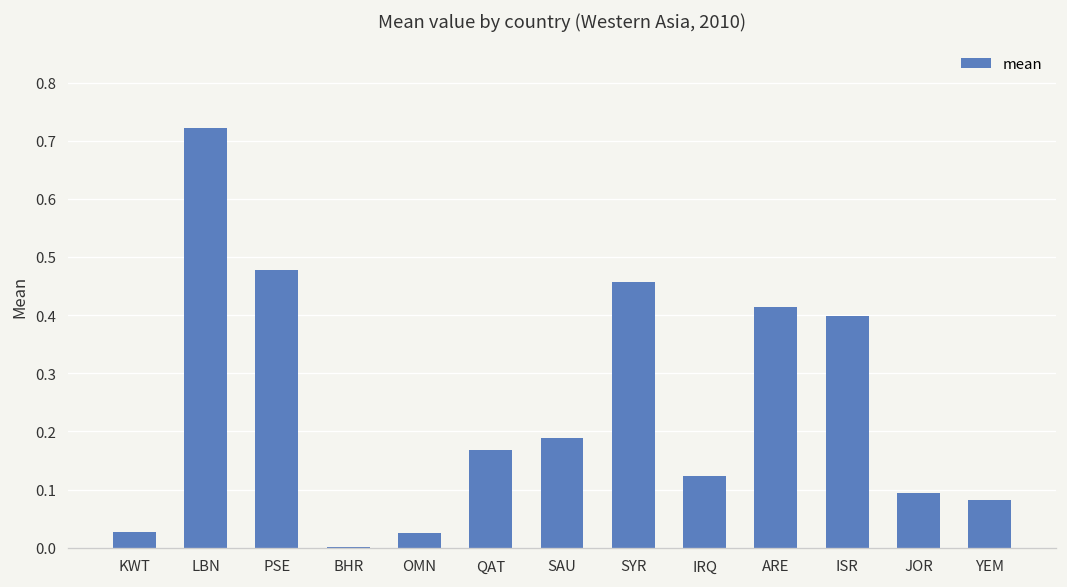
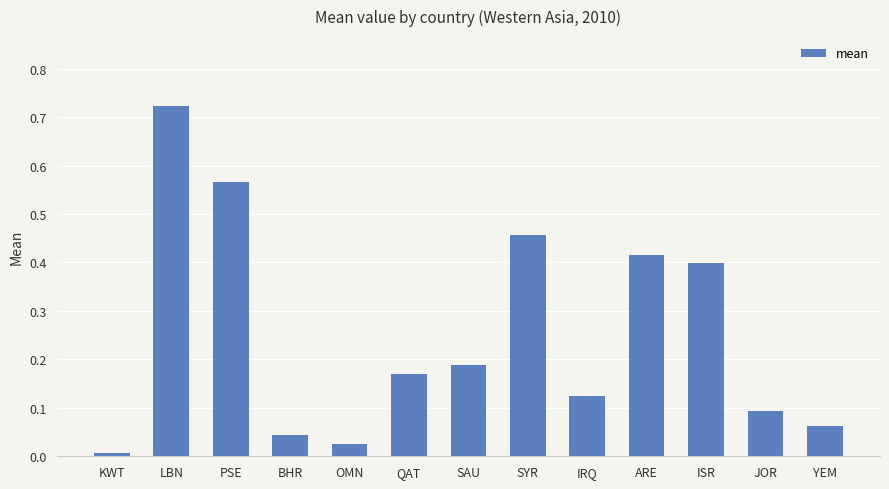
  {
-   "KWT": 0.03,
+   "KWT": 0.01,
    "LBN": 0.72,
-   "PSE": 0.48,
-   "BHR": 0.00,
+   "PSE": 0.57,
+   "BHR": 0.04,
    "OMN": 0.02,
    "QAT": 0.17,
    "SAU": 0.19,
    "SYR": 0.46,
    "IRQ": 0.12,
    "ARE": 0.41,
    "ISR": 0.40,
    "JOR": 0.09,
-   "YEM": 0.08
+   "YEM": 0.06
  }
